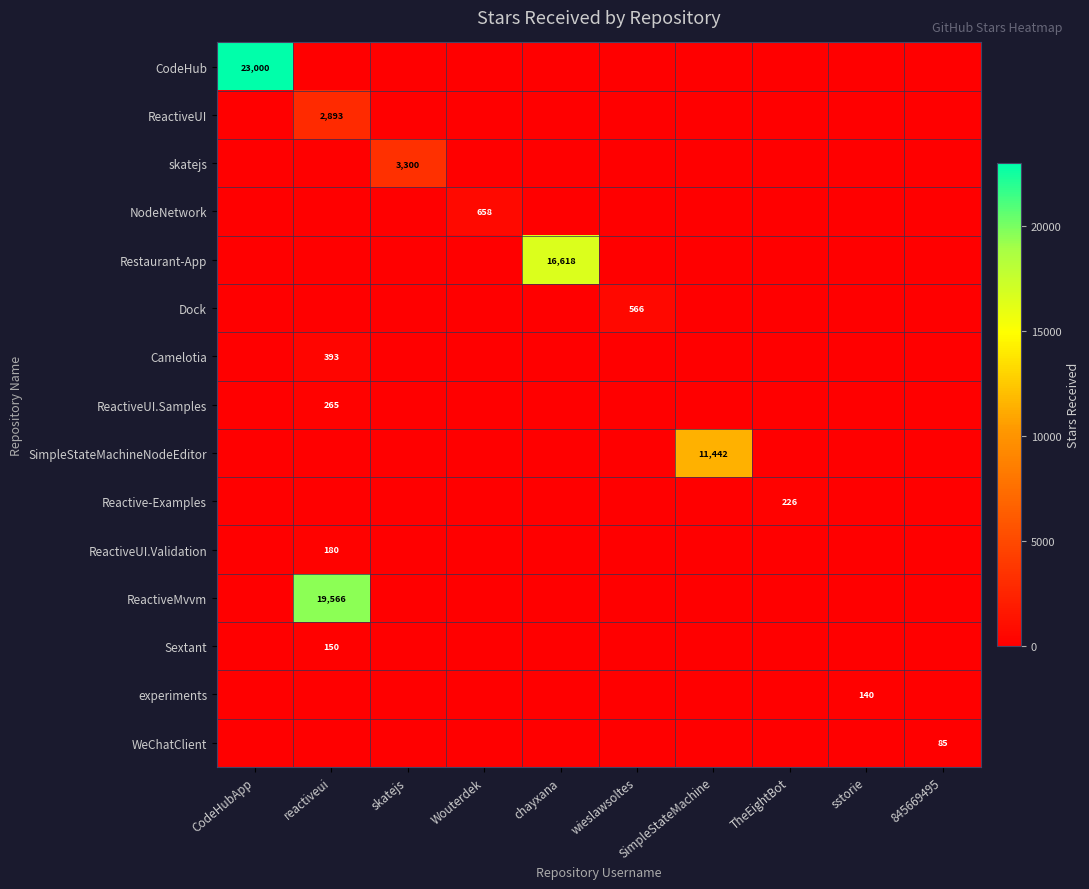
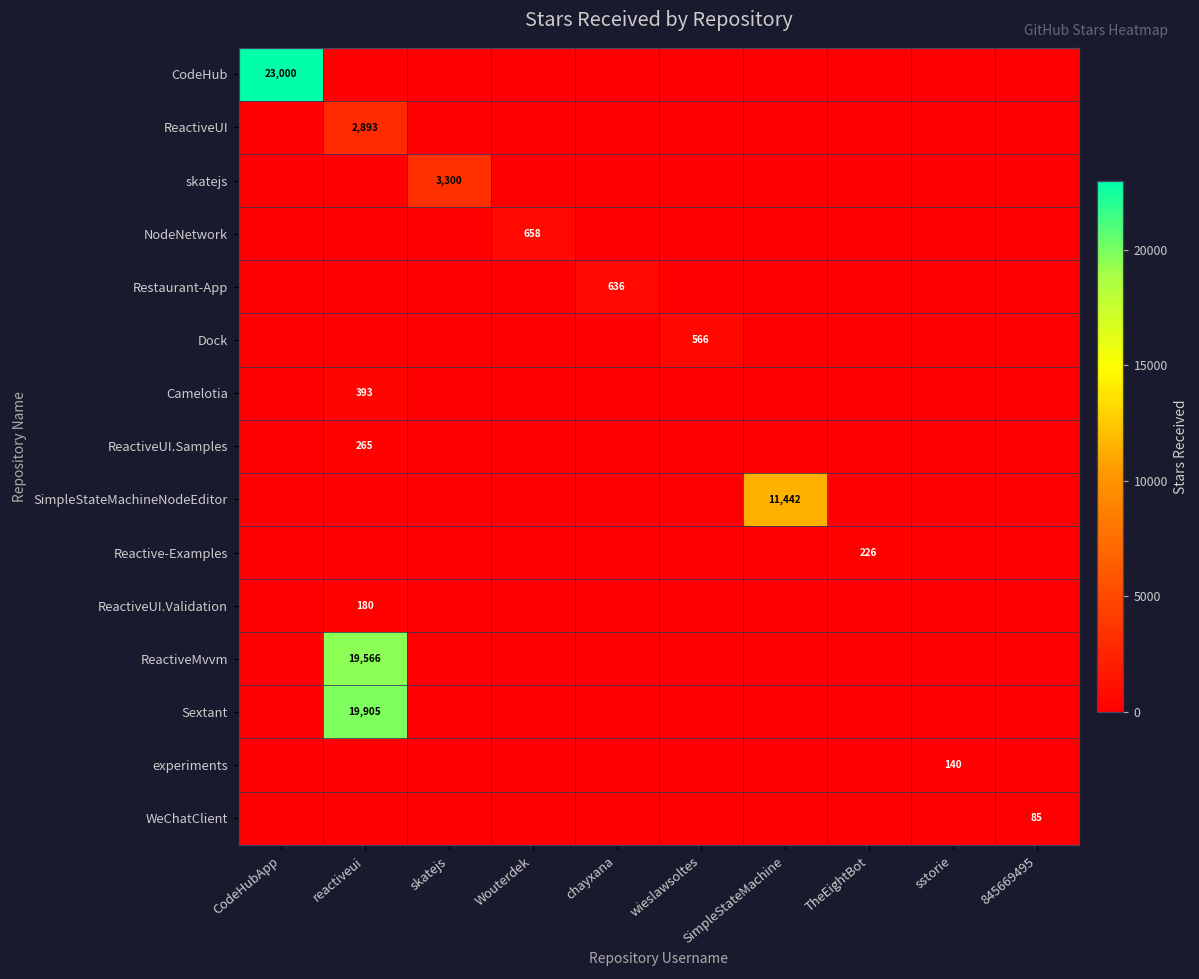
  {
    "CodeHub": {
      "CodeHubApp": "23,000"
    },
    "ReactiveUI": {
      "reactiveui": "2,893"
    },
    "skatejs": {
      "skatejs": "3,300"
    },
    "NodeNetwork": {
      "Wouterdek": "658"
    },
    "Restaurant-App": {
-     "chayxana": "16,618"
+     "chayxana": "636"
    },
    "Dock": {
      "wieslawsoltes": "566"
    },
    "Camelotia": {
      "reactiveui": "393"
    },
    "ReactiveUI.Samples": {
      "reactiveui": "265"
    },
    "SimpleStateMachineNodeEditor": {
      "SimpleStateMachine": "11,442"
    },
    "Reactive-Examples": {
      "TheEightBot": "226"
    },
    "ReactiveUI.Validation": {
      "reactiveui": "180"
    },
    "ReactiveMvvm": {
      "reactiveui": "19,566"
    },
    "Sextant": {
-     "reactiveui": "150"
+     "reactiveui": "19,905"
    },
    "experiments": {
      "sstorie": "140"
    },
    "WeChatClient": {
      "845669495": "85"
    }
  }
